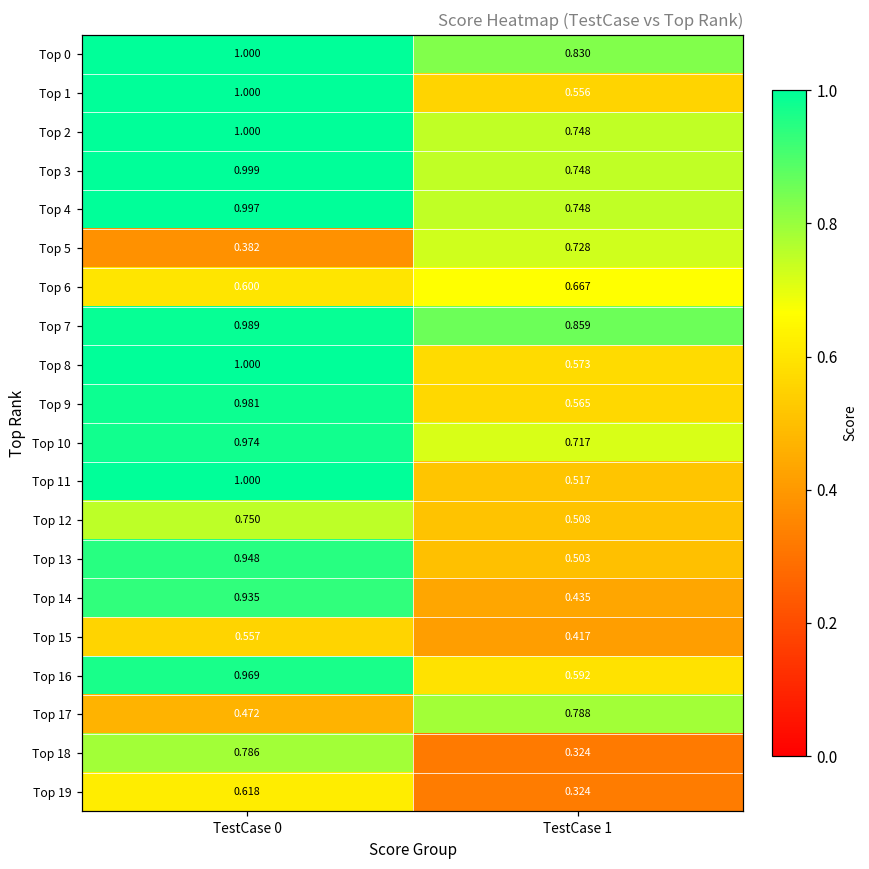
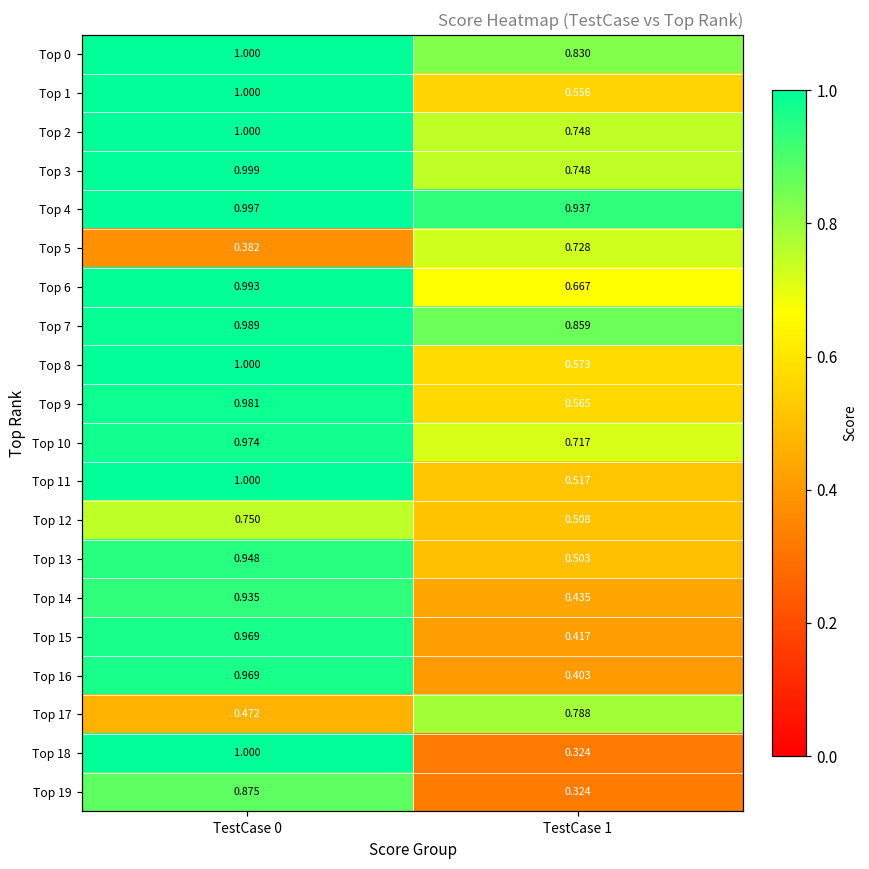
  {
    "Top 0": {
      "TestCase 0": 1.000,
      "TestCase 1": 0.830
    },
    "Top 1": {
      "TestCase 0": 1.000,
      "TestCase 1": 0.556
    },
    "Top 2": {
      "TestCase 0": 1.000,
      "TestCase 1": 0.748
    },
    "Top 3": {
      "TestCase 0": 0.999,
      "TestCase 1": 0.748
    },
    "Top 4": {
      "TestCase 0": 0.997,
-     "TestCase 1": 0.748
+     "TestCase 1": 0.937
    },
    "Top 5": {
      "TestCase 0": 0.382,
      "TestCase 1": 0.728
    },
    "Top 6": {
-     "TestCase 0": 0.600,
+     "TestCase 0": 0.993,
      "TestCase 1": 0.667
    },
    "Top 7": {
      "TestCase 0": 0.989,
      "TestCase 1": 0.859
    },
    "Top 8": {
      "TestCase 0": 1.000,
      "TestCase 1": 0.573
    },
    "Top 9": {
      "TestCase 0": 0.981,
      "TestCase 1": 0.565
    },
    "Top 10": {
      "TestCase 0": 0.974,
      "TestCase 1": 0.717
    },
    "Top 11": {
      "TestCase 0": 1.000,
      "TestCase 1": 0.517
    },
    "Top 12": {
      "TestCase 0": 0.750,
      "TestCase 1": 0.508
    },
    "Top 13": {
      "TestCase 0": 0.948,
      "TestCase 1": 0.503
    },
    "Top 14": {
      "TestCase 0": 0.935,
      "TestCase 1": 0.435
    },
    "Top 15": {
-     "TestCase 0": 0.557,
+     "TestCase 0": 0.969,
      "TestCase 1": 0.417
    },
    "Top 16": {
      "TestCase 0": 0.969,
-     "TestCase 1": 0.592
+     "TestCase 1": 0.403
    },
    "Top 17": {
      "TestCase 0": 0.472,
      "TestCase 1": 0.788
    },
    "Top 18": {
-     "TestCase 0": 0.786,
+     "TestCase 0": 1.000,
      "TestCase 1": 0.324
    },
    "Top 19": {
-     "TestCase 0": 0.618,
+     "TestCase 0": 0.875,
      "TestCase 1": 0.324
    }
  }
